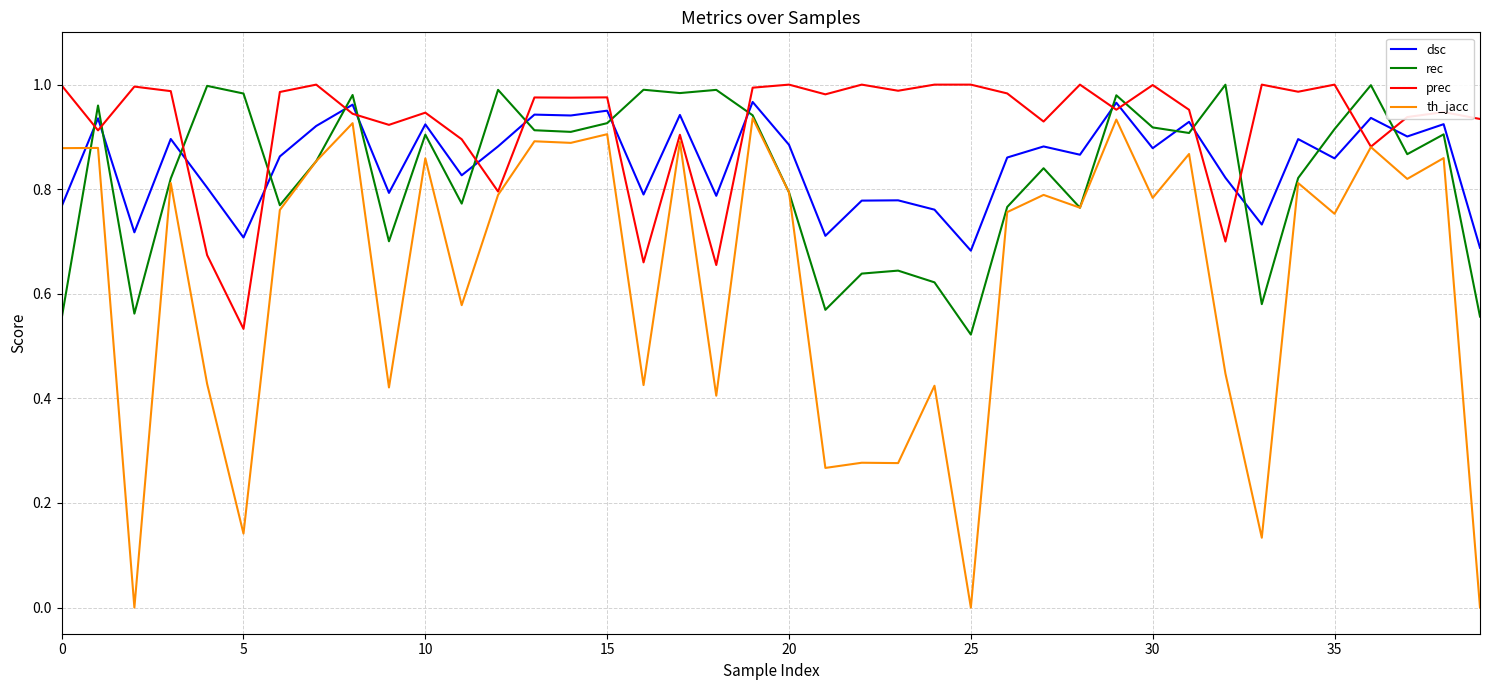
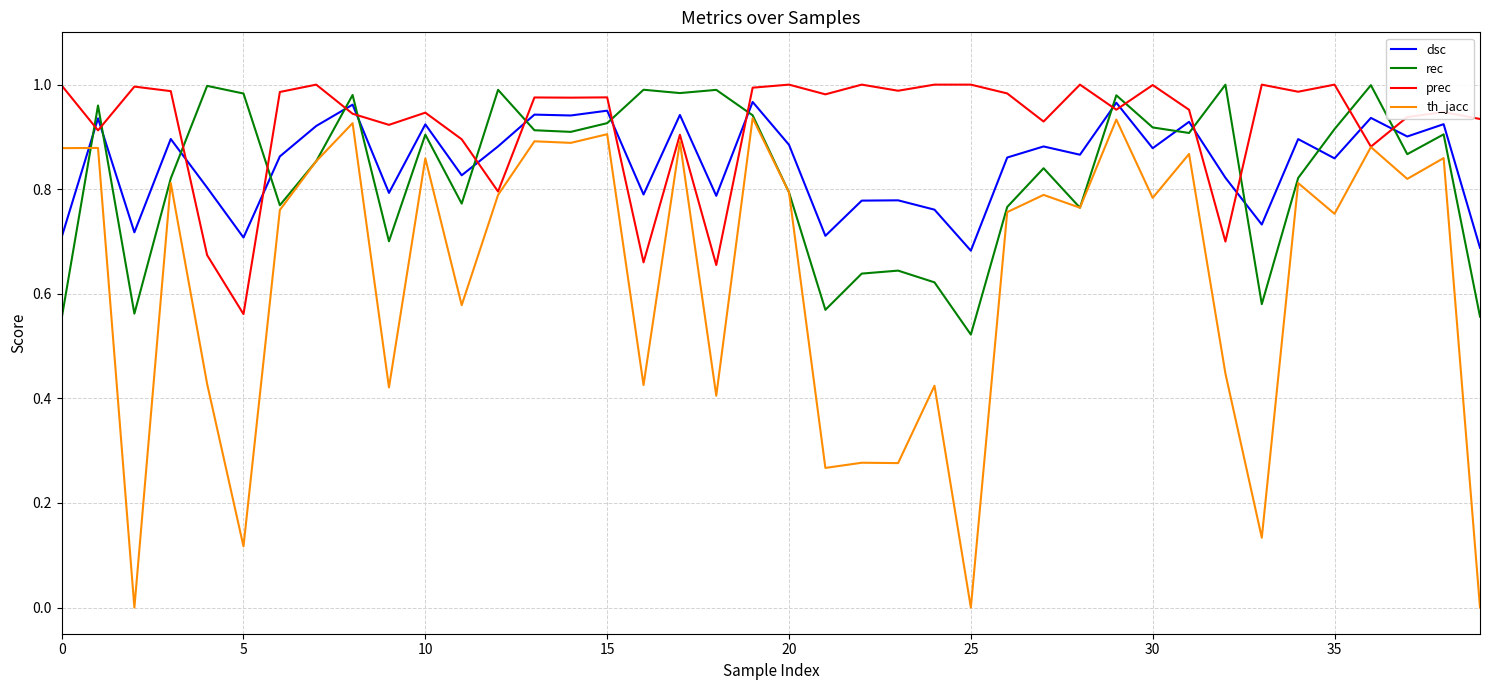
  {
    "dsc": {
-     "0": 0.77,
+     "0": 0.71,
      "5": 0.71,
      "10": 0.92,
      "15": 0.95,
      "20": 0.88,
      "25": 0.68,
      "30": 0.88,
      "35": 0.86
    },
    "rec": {
      "0": 0.55,
      "5": 0.98,
      "10": 0.90,
      "15": 0.93,
      "25": 0.52,
      "30": 0.92,
      "35": 0.91
    },
    "prec": {
      "0": 1.00,
-     "5": 0.53,
+     "5": 0.56,
      "10": 0.95,
      "15": 0.98,
      "20": 1.00,
      "25": 1.00,
      "30": 1.00,
      "35": 1.00
    },
    "th_jacc": {
      "0": 0.88,
-     "5": 0.14,
+     "5": 0.12,
      "10": 0.86,
      "15": 0.91,
      "25": 0.00,
      "30": 0.78,
      "35": 0.75
    }
  }
